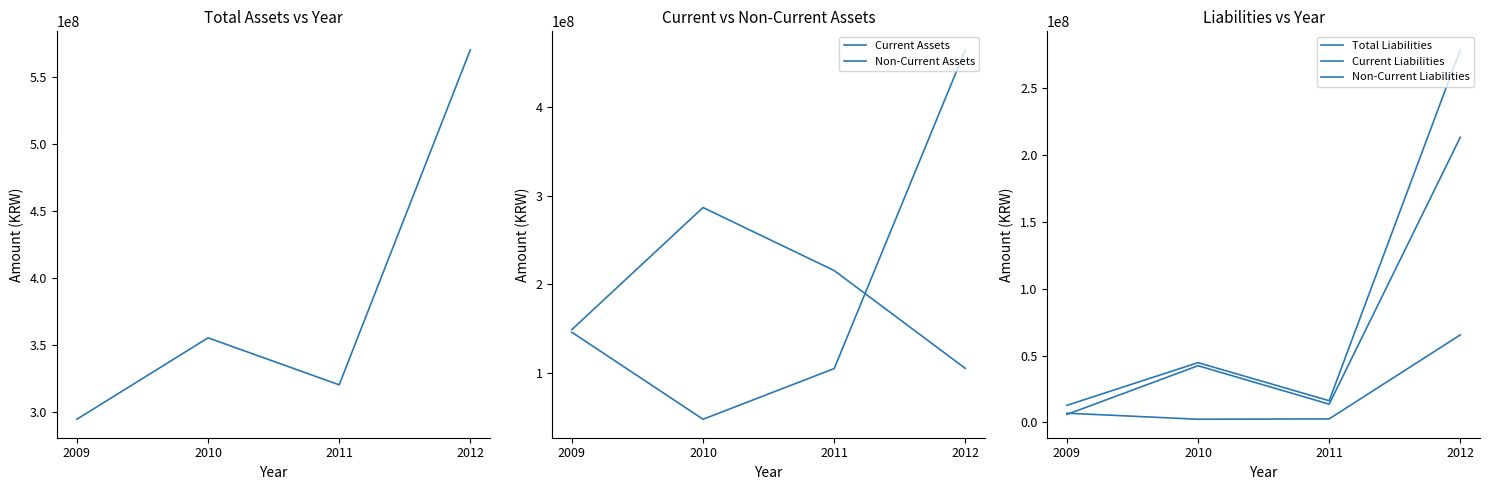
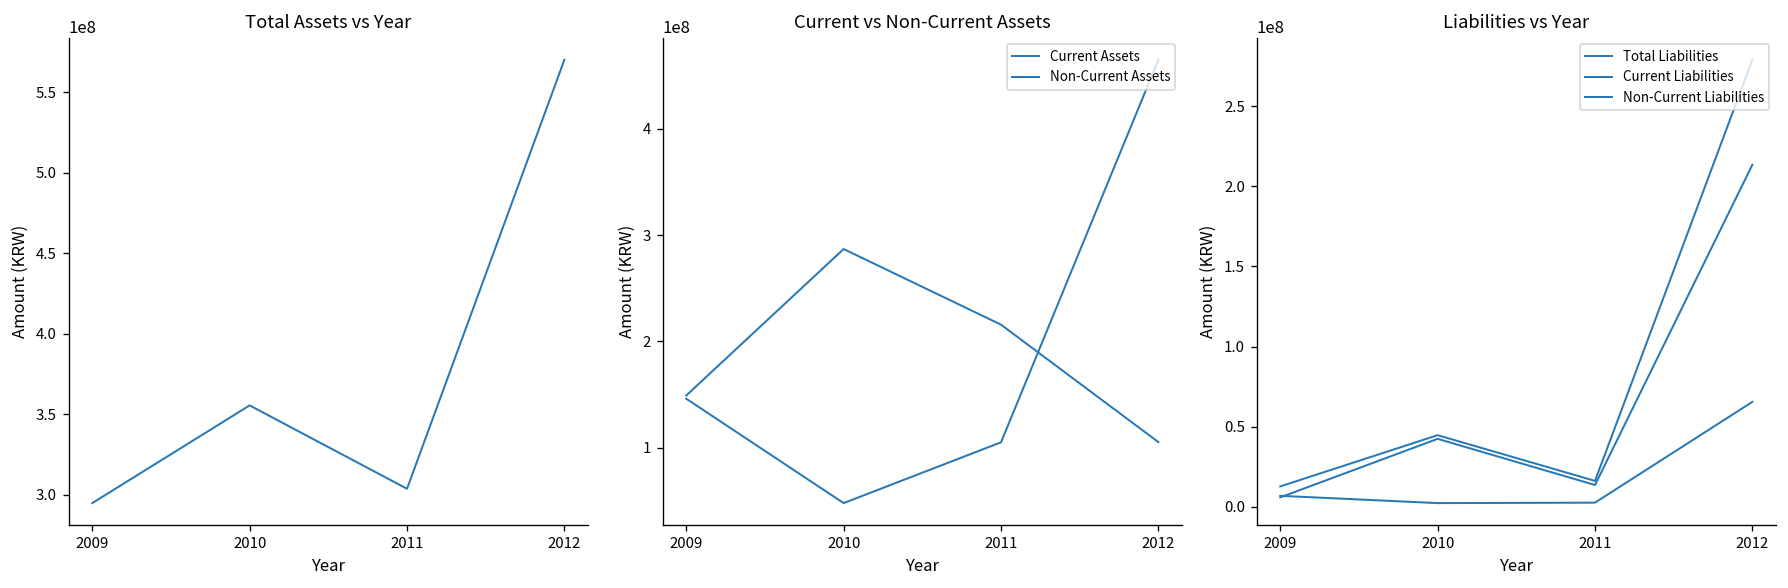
  {
    "Total Assets vs Year": {
      "2009": 295000000,
      "2010": 356000000,
-     "2011": 321000000,
+     "2011": 304000000,
      "2012": 570000000
    }
  }
